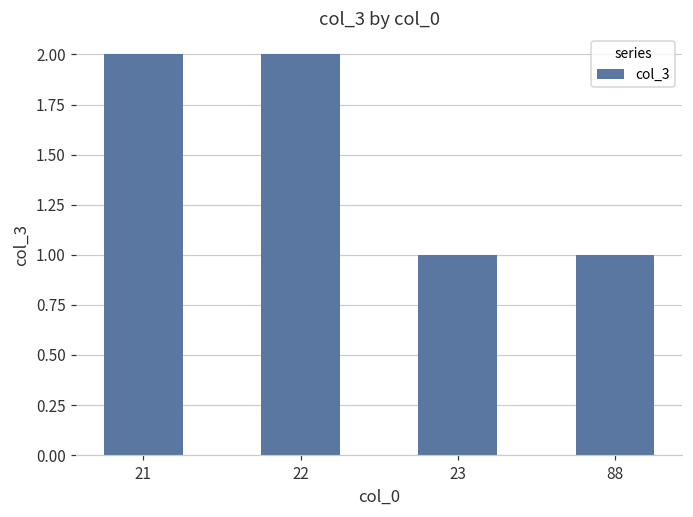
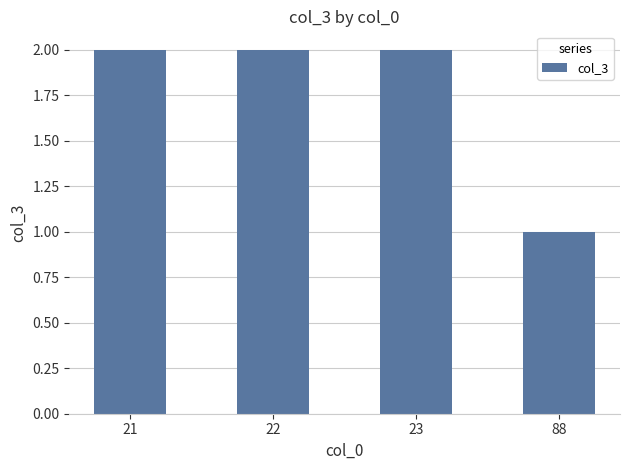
  {
    "21": 2,
    "22": 2,
-   "23": 1,
+   "23": 2,
    "88": 1
  }
